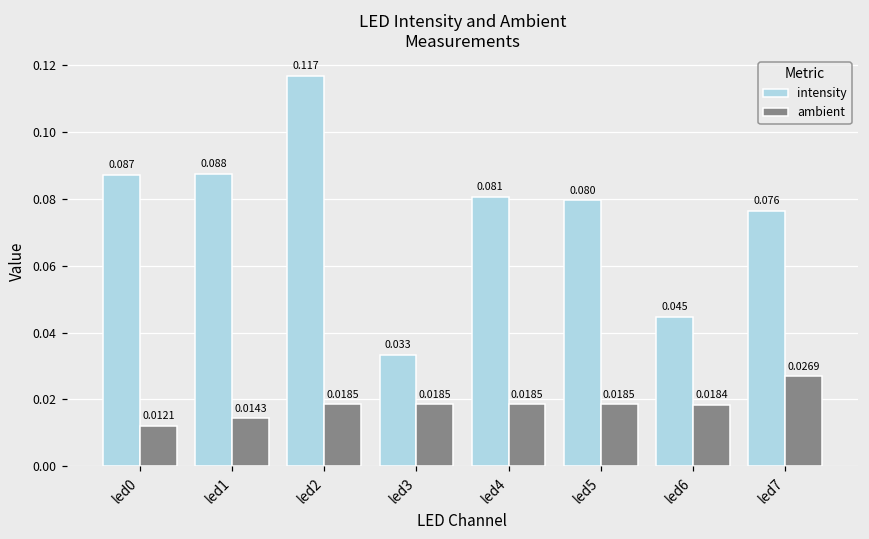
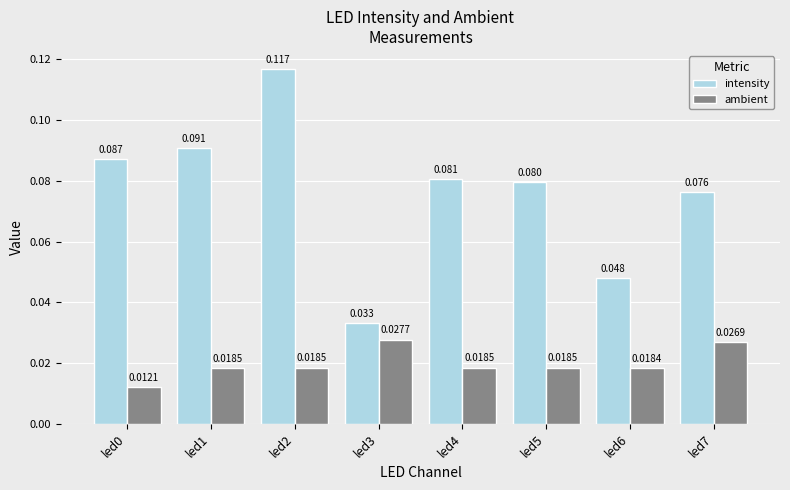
  {
    "intensity": {
      "led0": 0.087,
-     "led1": 0.088,
+     "led1": 0.091,
      "led2": 0.117,
      "led3": 0.033,
      "led4": 0.081,
      "led5": 0.080,
-     "led6": 0.045,
+     "led6": 0.048,
      "led7": 0.076
    },
    "ambient": {
      "led0": 0.0121,
-     "led1": 0.0143,
+     "led1": 0.0185,
      "led2": 0.0185,
-     "led3": 0.0185,
+     "led3": 0.0277,
      "led4": 0.0185,
      "led5": 0.0185,
      "led6": 0.0184,
      "led7": 0.0269
    }
  }
